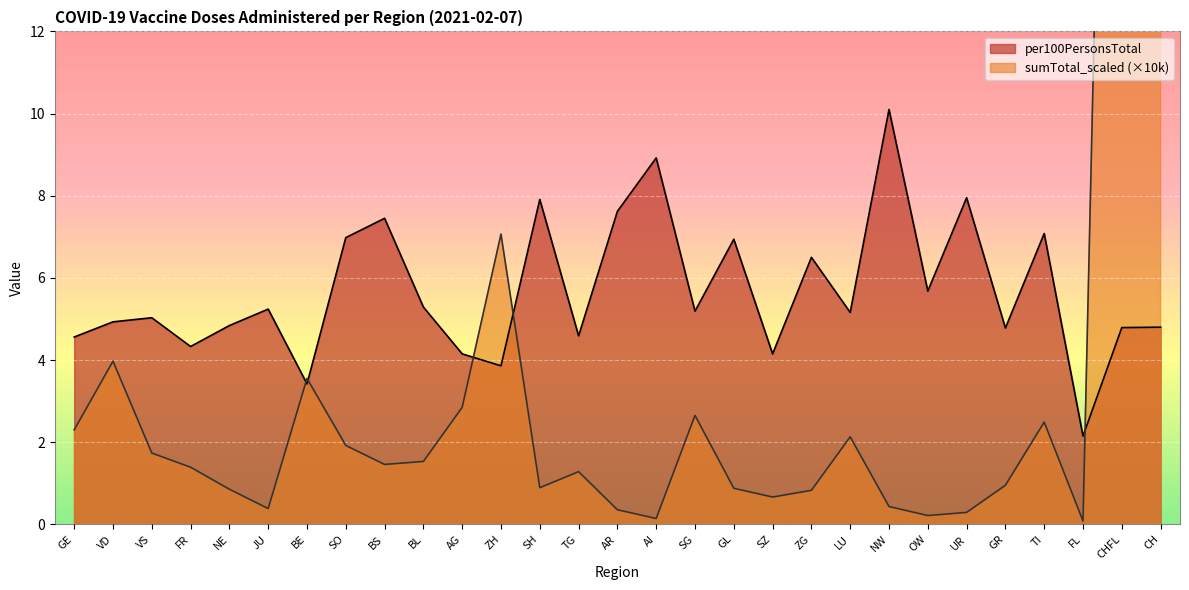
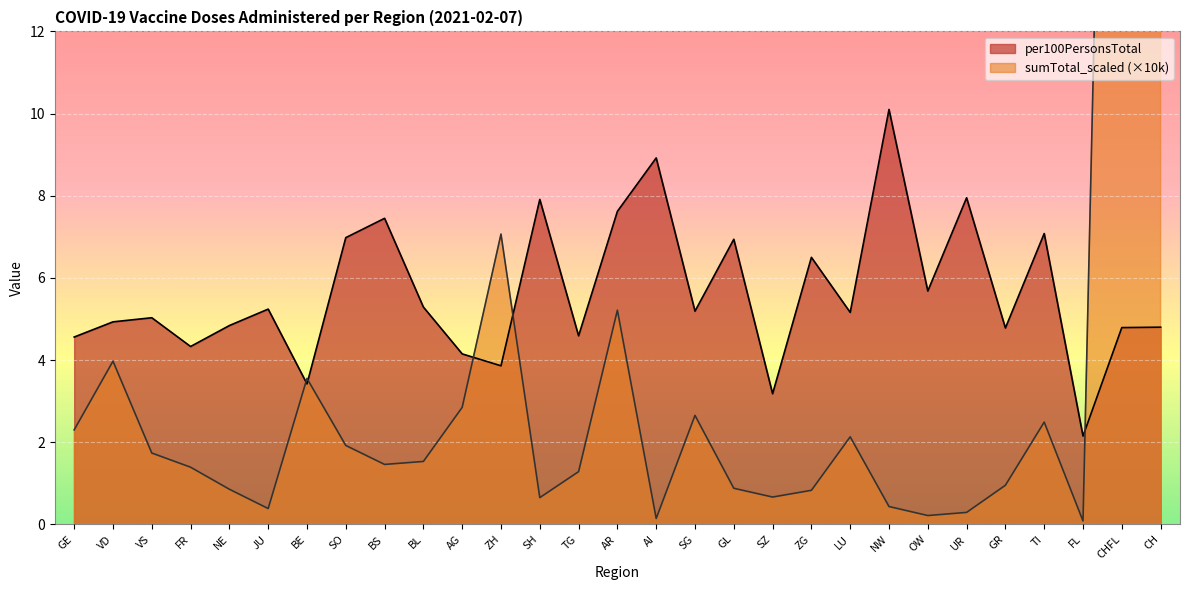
  {
    "per100PersonsTotal": {
      "GE": 4.6,
      "VD": 4.9,
      "VS": 5.0,
      "FR": 4.3,
      "NE": 4.8,
      "JU": 5.2,
      "BE": 3.4,
      "SO": 7.0,
      "BS": 7.5,
      "BL": 5.3,
      "AG": 4.2,
      "ZH": 3.9,
      "SH": 7.9,
      "TG": 4.6,
      "AR": 7.6,
      "AI": 8.9,
      "SG": 5.2,
      "GL": 6.9,
-     "SZ": 4.2,
+     "SZ": 3.2,
      "ZG": 6.5,
      "LU": 5.2,
      "NW": 10.1,
      "OW": 5.7,
      "UR": 8.0,
      "GR": 4.8,
      "TI": 7.1,
      "FL": 2.2,
      "CHFL": 4.8,
      "CH": 4.8
    },
    "sumTotal_scaled (×10k)": {
      "GE": 2.3,
      "VD": 4.0,
      "VS": 1.7,
      "FR": 1.4,
      "NE": 0.9,
      "JU": 0.4,
      "BE": 3.6,
      "SO": 1.9,
      "BS": 1.5,
      "BL": 1.5,
      "AG": 2.8,
      "ZH": 7.1,
-     "SH": 0.9,
+     "SH": 0.7,
      "TG": 1.3,
-     "AR": 0.4,
+     "AR": 5.2,
      "AI": 0.1,
      "SG": 2.7,
      "GL": 0.9,
      "SZ": 0.7,
      "ZG": 0.8,
      "LU": 2.1,
      "NW": 0.4,
      "OW": 0.2,
      "UR": 0.3,
      "GR": 1.0,
      "TI": 2.5,
      "FL": 0.1
    }
  }
